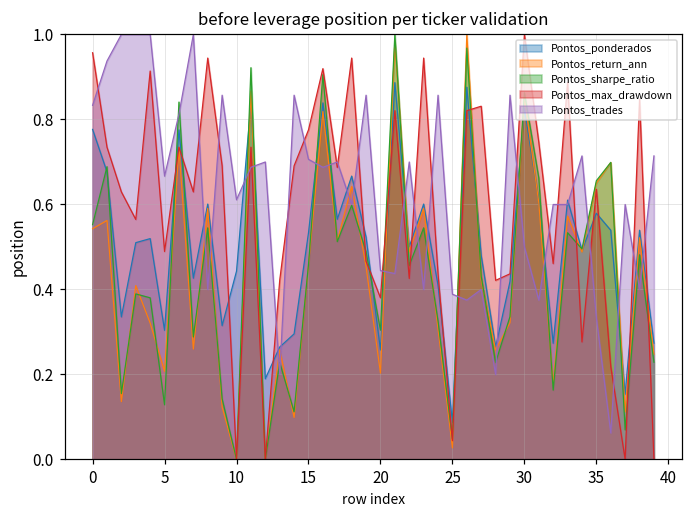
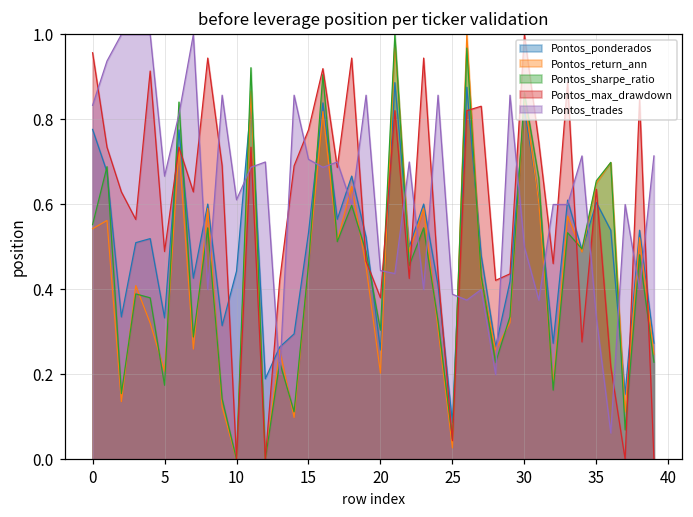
  {
    "Pontos_ponderados": {
      "0": 0.78,
-     "5": 0.30,
+     "5": 0.33,
      "10": 0.44,
      "15": 0.53,
      "20": 0.26,
      "25": 0.09,
-     "35": 0.58
+     "35": 0.60
    },
    "Pontos_sharpe_ratio": {
      "0": 0.55,
-     "5": 0.13,
+     "5": 0.17,
      "20": 0.30
    },
    "Pontos_trades": {
      "0": 0.83,
      "5": 0.67,
      "10": 0.61,
      "15": 0.71,
      "20": 0.44,
      "25": 0.39,
      "30": 0.50,
      "35": 0.33
    }
  }
